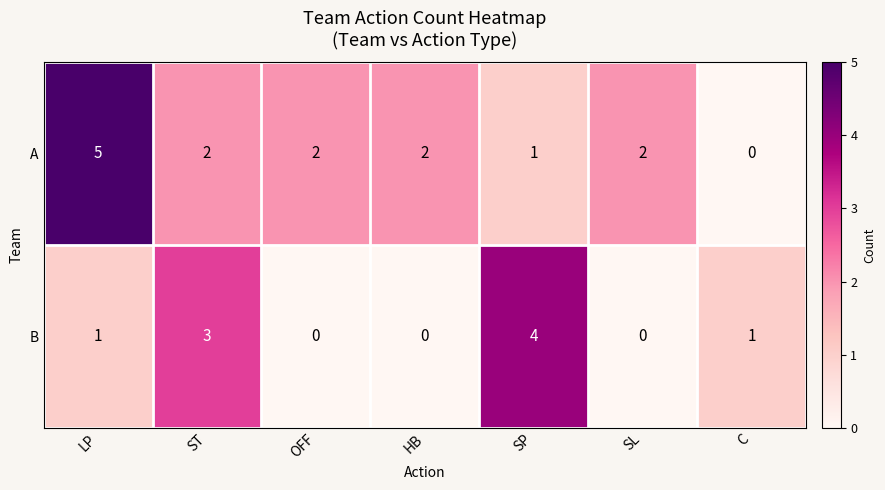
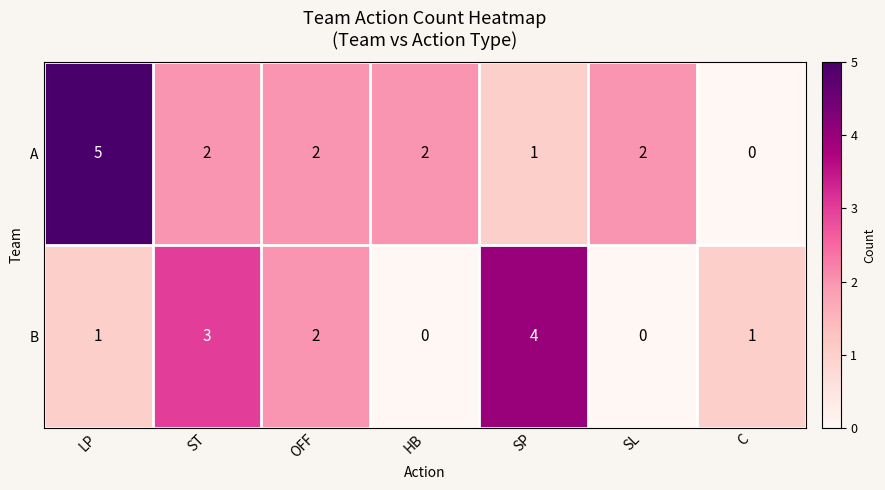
  {
    "A": {
      "LP": 5,
      "ST": 2,
      "OFF": 2,
      "HB": 2,
      "SP": 1,
      "SL": 2,
      "C": 0
    },
    "B": {
      "LP": 1,
      "ST": 3,
-     "OFF": 0,
+     "OFF": 2,
      "HB": 0,
      "SP": 4,
      "SL": 0,
      "C": 1
    }
  }
